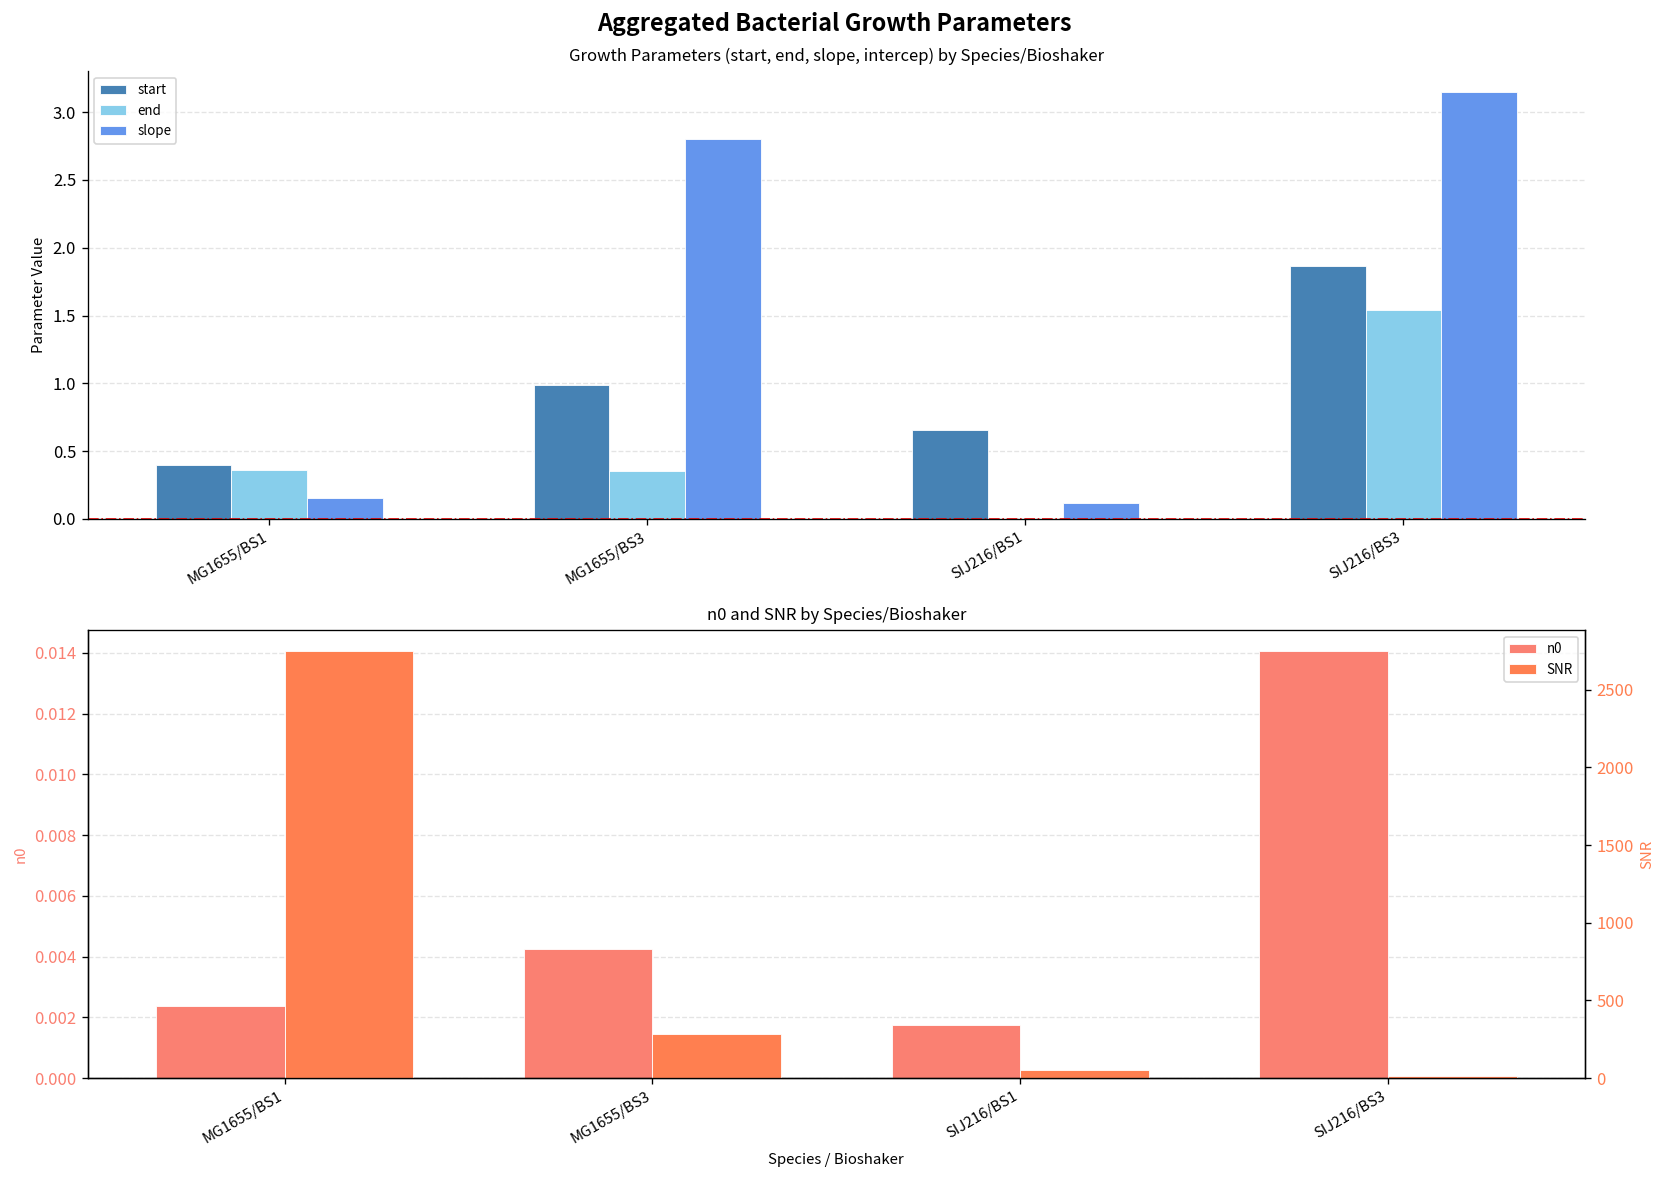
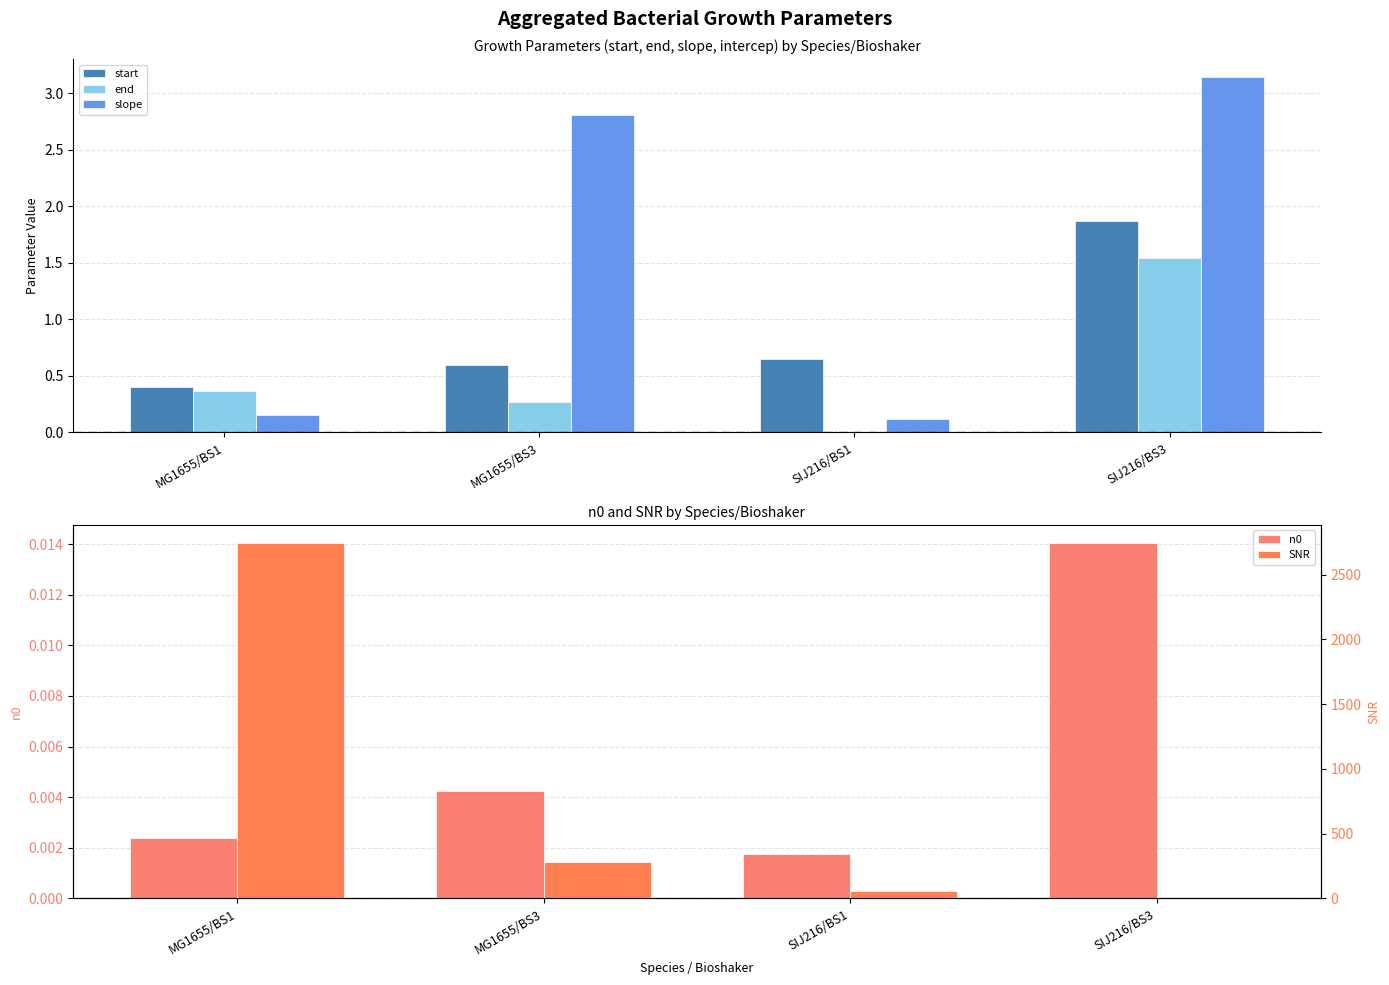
  {
    "Growth Parameters (start, end, slope, intercep) by Species/Bioshaker": {
      "start": {
        "MG1655/BS1": 0.40,
-       "MG1655/BS3": 0.99,
+       "MG1655/BS3": 0.59,
        "SIJ216/BS1": 0.65,
        "SIJ216/BS3": 1.87
      },
      "end": {
        "MG1655/BS1": 0.36,
-       "MG1655/BS3": 0.35,
+       "MG1655/BS3": 0.27,
        "SIJ216/BS1": 0.00,
        "SIJ216/BS3": 1.54
      },
      "slope": {
        "MG1655/BS1": 0.15,
        "MG1655/BS3": 2.80,
        "SIJ216/BS1": 0.12,
        "SIJ216/BS3": 3.15
      }
    }
  }
